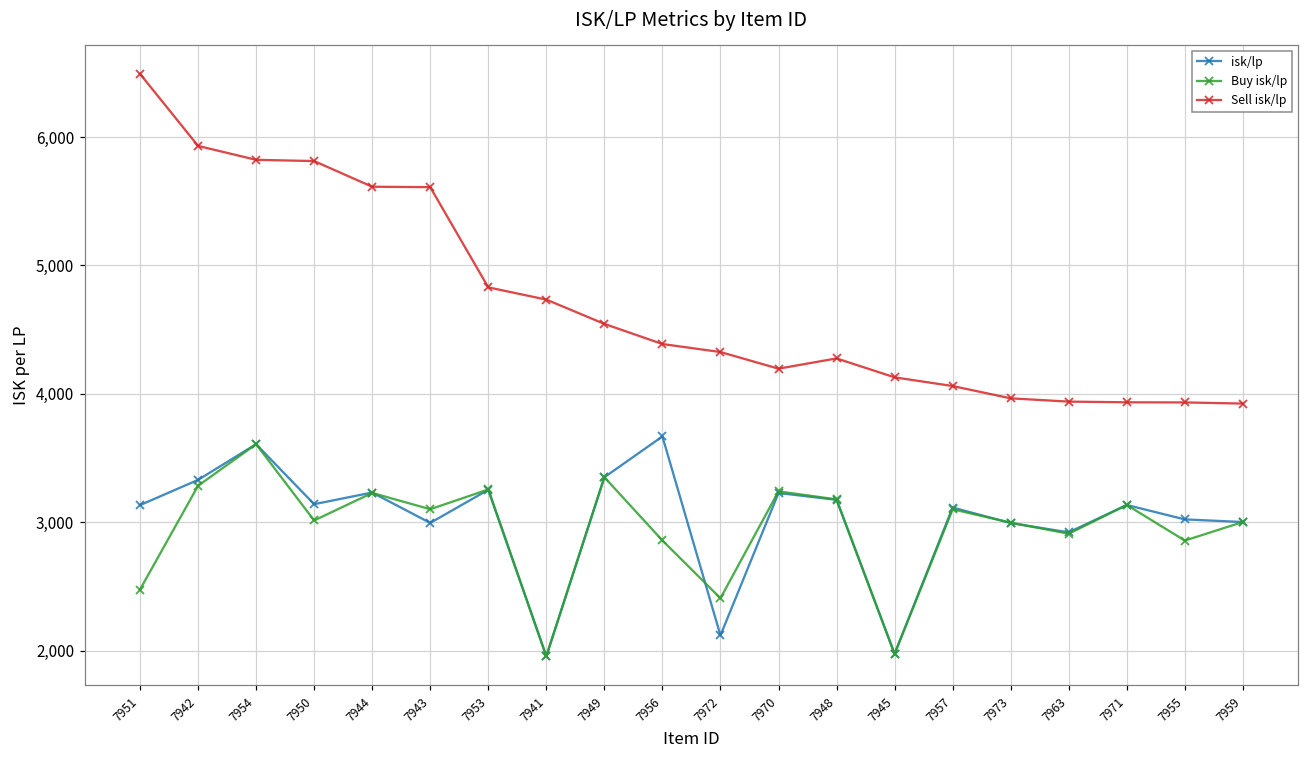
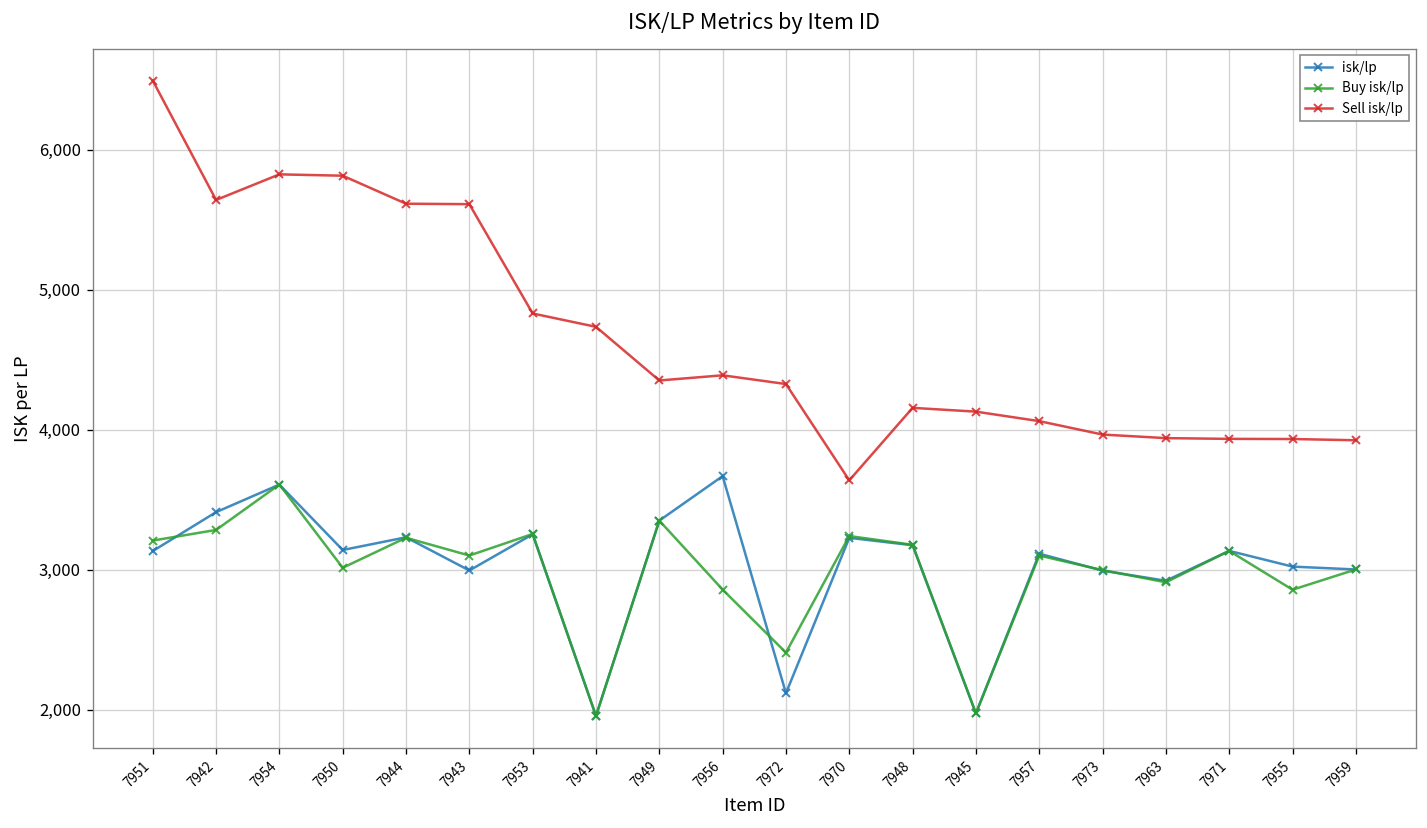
  {
    "isk/lp": {
      "7951": "3,130",
-     "7942": "3,330",
+     "7942": "3,410",
      "7950": "3,140",
      "7943": "2,990",
      "7956": "3,670",
      "7972": "2,120",
      "7955": "3,020"
    },
    "Buy isk/lp": {
-     "7951": "2,480",
+     "7951": "3,210",
      "7942": "3,280",
      "7950": "3,010",
      "7943": "3,100",
      "7956": "2,860",
      "7972": "2,410",
      "7955": "2,860"
    },
    "Sell isk/lp": {
      "7951": "6,490",
-     "7942": "5,930",
+     "7942": "5,640",
      "7954": "5,820",
      "7950": "5,810",
      "7944": "5,610",
      "7943": "5,610",
      "7953": "4,830",
      "7941": "4,730",
-     "7949": "4,540",
+     "7949": "4,350",
      "7956": "4,390",
      "7972": "4,330",
-     "7970": "4,200",
-     "7948": "4,280",
+     "7970": "3,640",
+     "7948": "4,160",
      "7945": "4,130",
      "7957": "4,060",
      "7973": "3,960",
      "7963": "3,940",
      "7971": "3,930",
      "7955": "3,930",
      "7959": "3,920"
    }
  }
